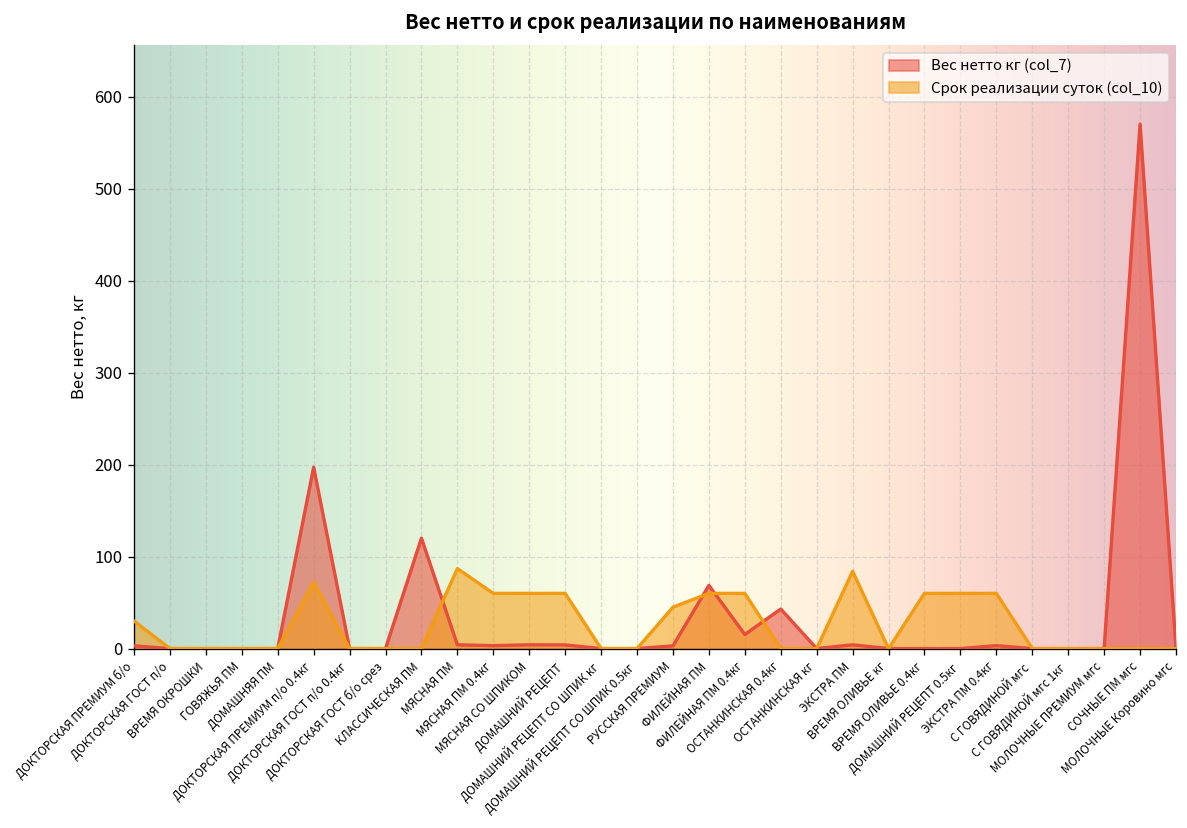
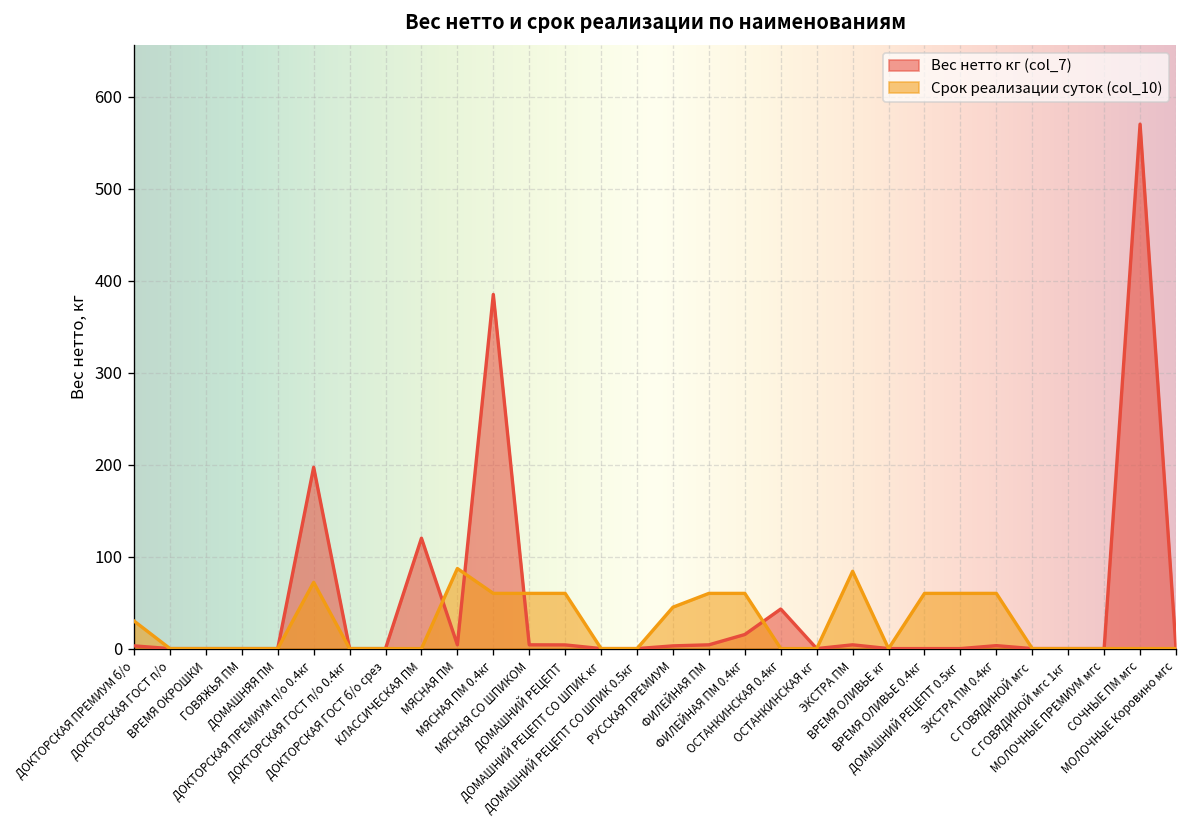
  {
    "Вес нетто кг (col_7)": {
      "ДОКТОРСКАЯ ПРЕМИУМ б/о": 0,
      "ДОКТОРСКАЯ ПРЕМИУМ п/о 0.4кг": 200,
      "КЛАССИЧЕСКАЯ ПМ": 120,
      "МЯСНАЯ ПМ": 0,
-     "МЯСНАЯ ПМ 0.4кг": 0,
+     "МЯСНАЯ ПМ 0.4кг": 380,
      "МЯСНАЯ СО ШПИКОМ": 0,
      "ДОМАШНИЙ РЕЦЕПТ": 0,
      "РУССКАЯ ПРЕМИУМ": 0,
-     "ФИЛЕЙНАЯ ПМ": 70,
+     "ФИЛЕЙНАЯ ПМ": 0,
      "ФИЛЕЙНАЯ ПМ 0.4кг": 20,
      "ОСТАНКИНСКАЯ 0.4кг": 40,
      "ЭКСТРА ПМ": 0,
      "ВРЕМЯ ОЛИВЬЕ 0.4кг": 0,
      "ДОМАШНИЙ РЕЦЕПТ 0.5кг": 0,
      "ЭКСТРА ПМ 0.4кг": 0,
      "СОЧНЫЕ ПМ мгс": 570
    },
    "Срок реализации суток (col_10)": {
      "ДОКТОРСКАЯ ПРЕМИУМ б/о": 30,
      "ДОКТОРСКАЯ ПРЕМИУМ п/о 0.4кг": 70,
      "КЛАССИЧЕСКАЯ ПМ": 0,
      "МЯСНАЯ ПМ": 90,
      "МЯСНАЯ ПМ 0.4кг": 60,
      "МЯСНАЯ СО ШПИКОМ": 60,
      "ДОМАШНИЙ РЕЦЕПТ": 60,
      "РУССКАЯ ПРЕМИУМ": 50,
      "ФИЛЕЙНАЯ ПМ": 60,
      "ФИЛЕЙНАЯ ПМ 0.4кг": 60,
      "ОСТАНКИНСКАЯ 0.4кг": 0,
      "ЭКСТРА ПМ": 80,
      "ВРЕМЯ ОЛИВЬЕ 0.4кг": 60,
      "ДОМАШНИЙ РЕЦЕПТ 0.5кг": 60,
      "ЭКСТРА ПМ 0.4кг": 60,
      "СОЧНЫЕ ПМ мгс": 0
    }
  }
